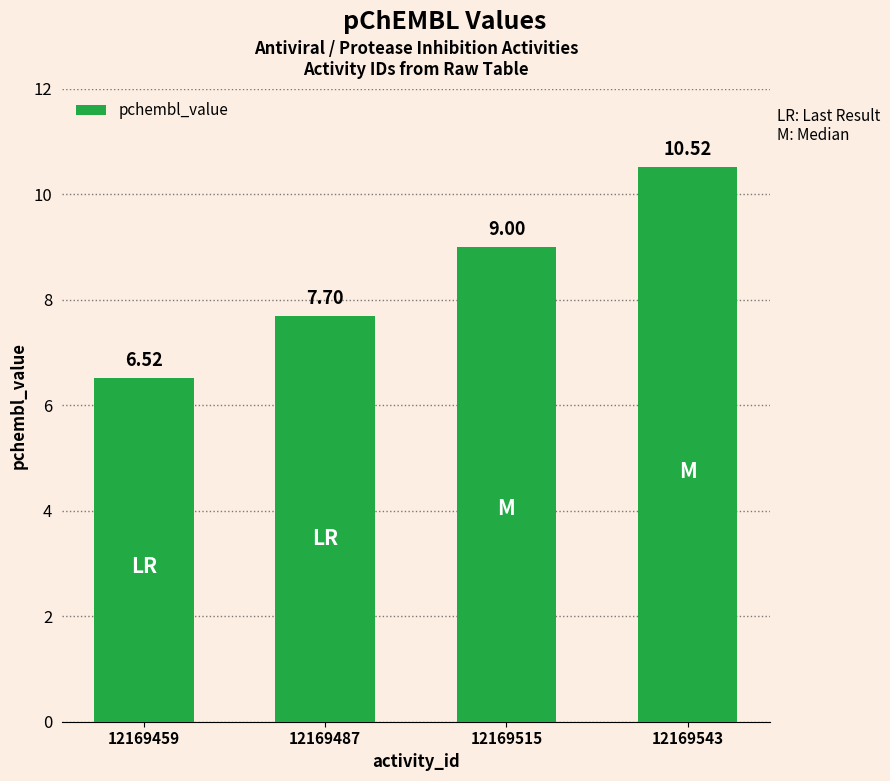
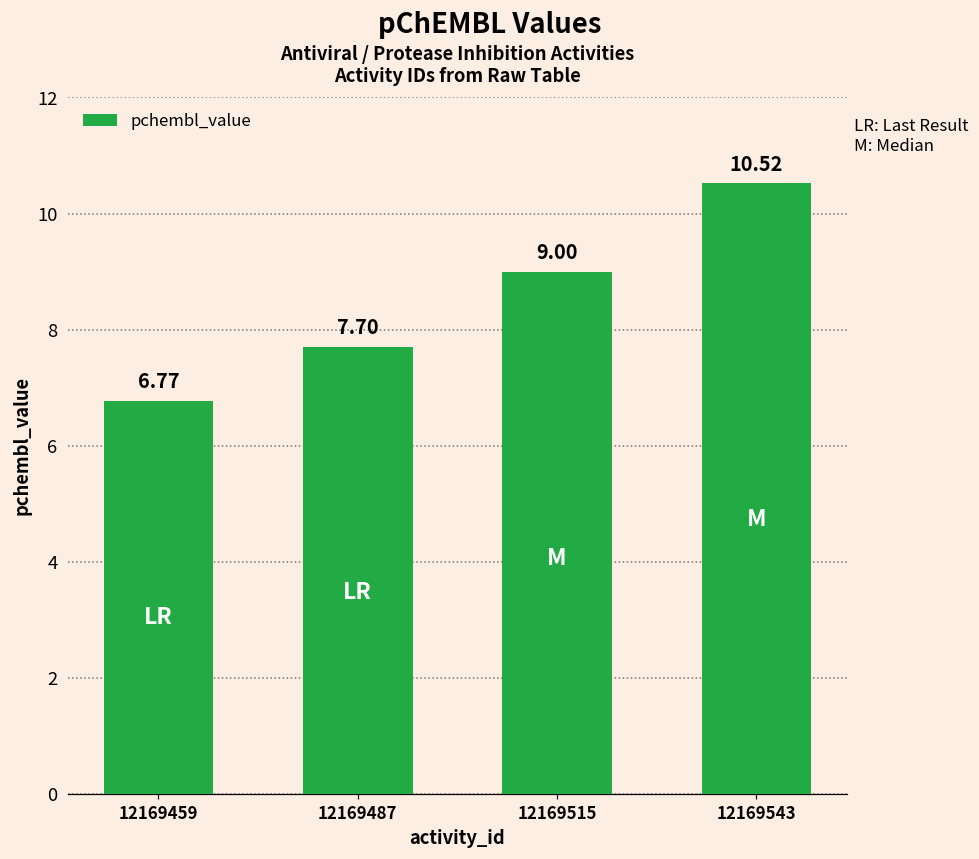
  {
-   "12169459": 6.52,
+   "12169459": 6.77,
    "12169487": 7.70,
    "12169515": 9.00,
    "12169543": 10.52
  }
